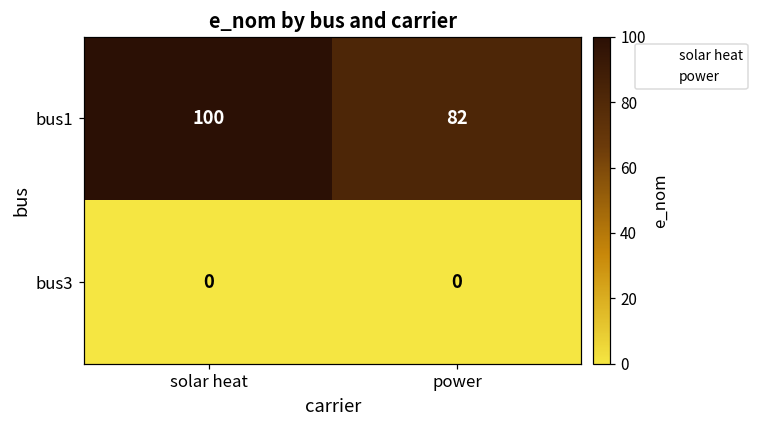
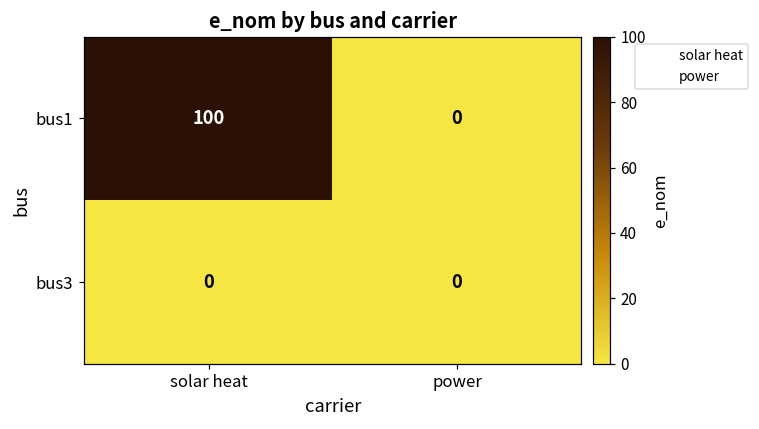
  {
    "bus1": {
-     "power": 82
+     "power": 0
    }
  }
